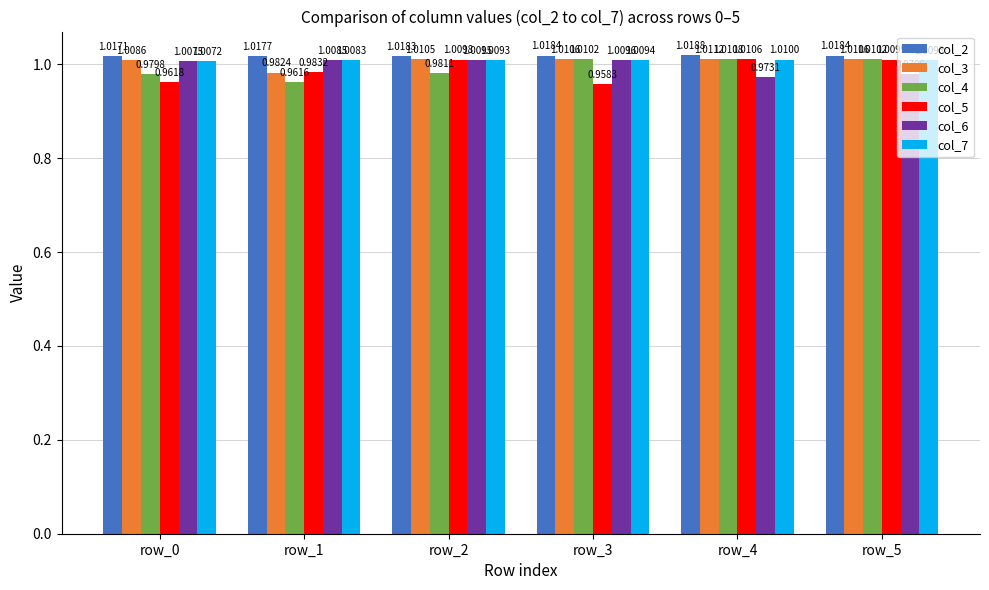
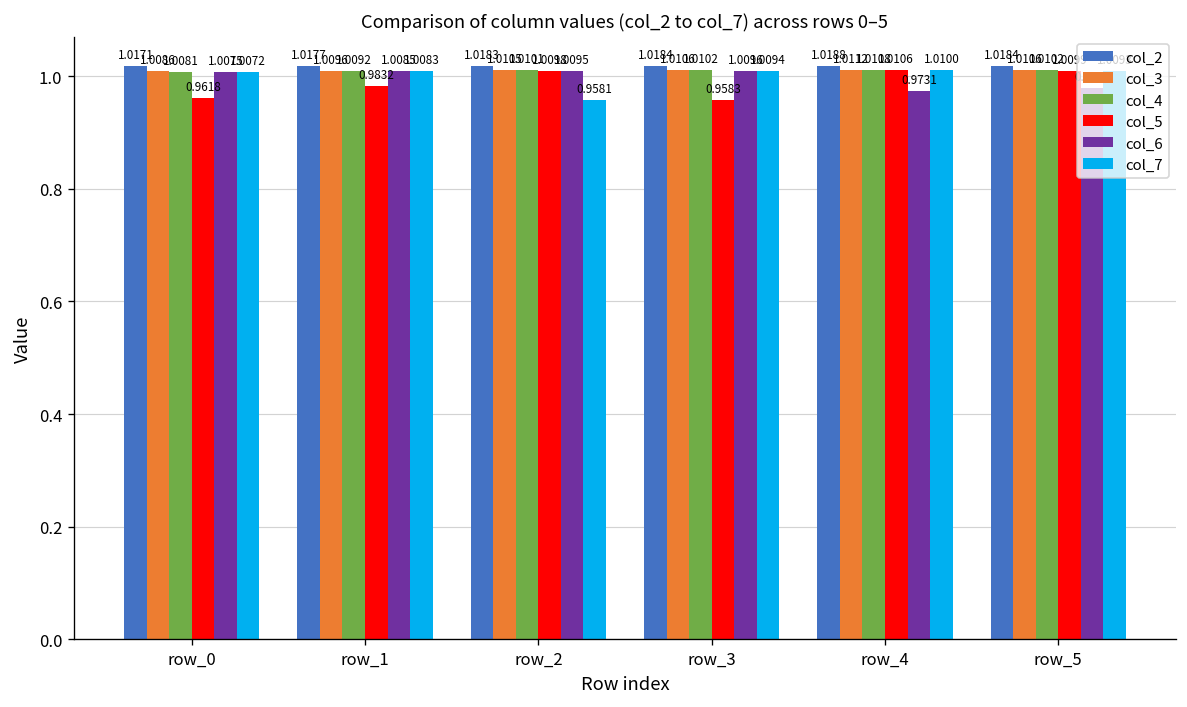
  {
    "col_3": {
-     "row_1": 0.9824
+     "row_1": 1.0096
    },
    "col_4": {
-     "row_0": 0.9798,
-     "row_1": 0.9616,
-     "row_2": 0.9811
+     "row_0": 1.0081,
+     "row_1": 1.0092,
+     "row_2": 1.0101
    },
    "col_5": {
      "row_0": 0.9618,
      "row_1": 0.9832,
      "row_3": 0.9583
    },
    "col_6": {
      "row_4": 0.9731
    },
    "col_7": {
-     "row_2": 1.0093,
+     "row_2": 0.9581,
      "row_4": 1.0100
    }
  }
